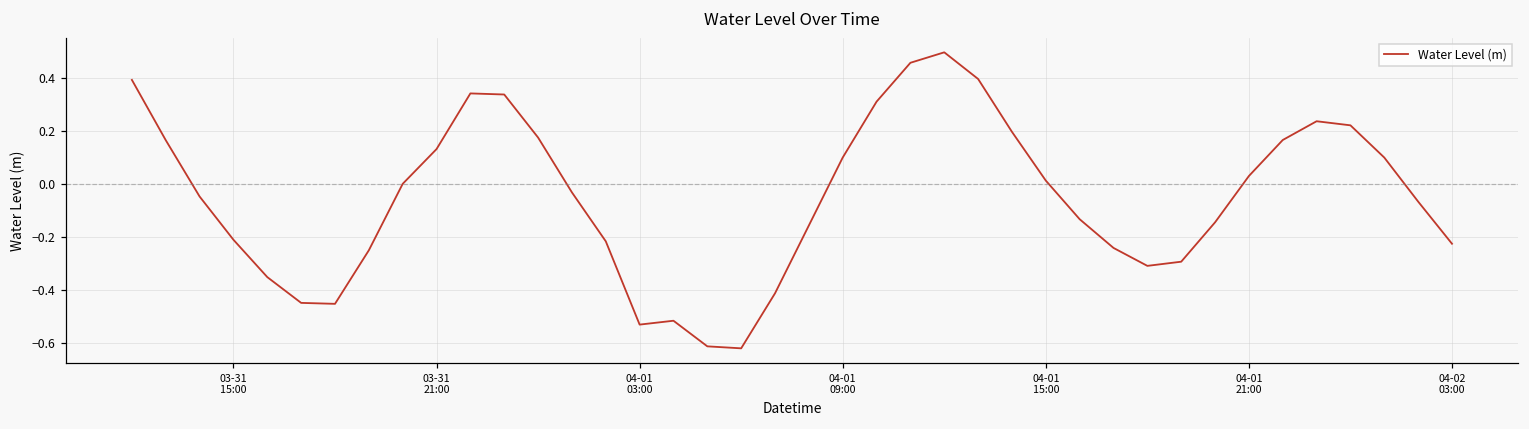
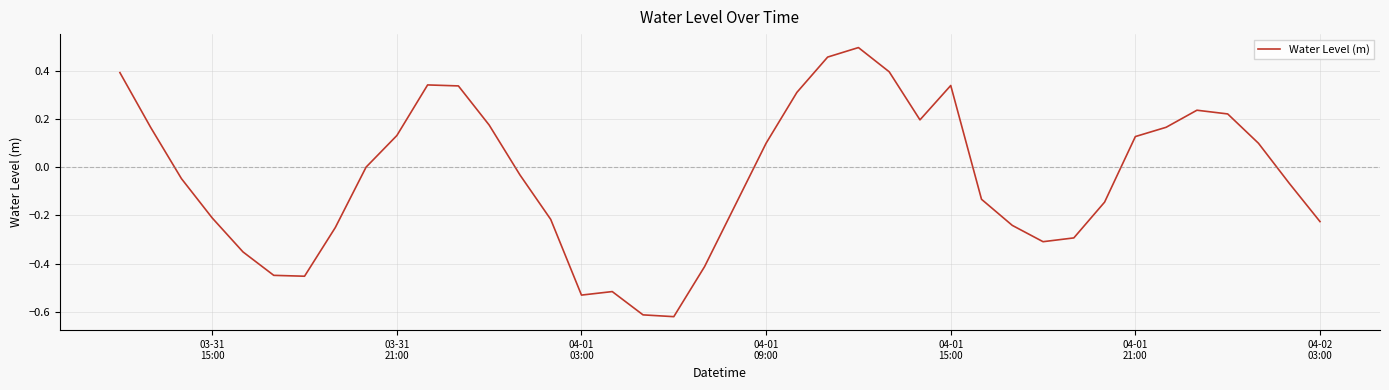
  {
    "03-31 15:00": -0.21,
    "03-31 21:00": 0.13,
    "04-01 03:00": -0.53,
    "04-01 09:00": 0.10,
-   "04-01 15:00": 0.01,
-   "04-01 21:00": 0.03,
+   "04-01 15:00": 0.34,
+   "04-01 21:00": 0.13,
    "04-02 03:00": -0.23
  }
